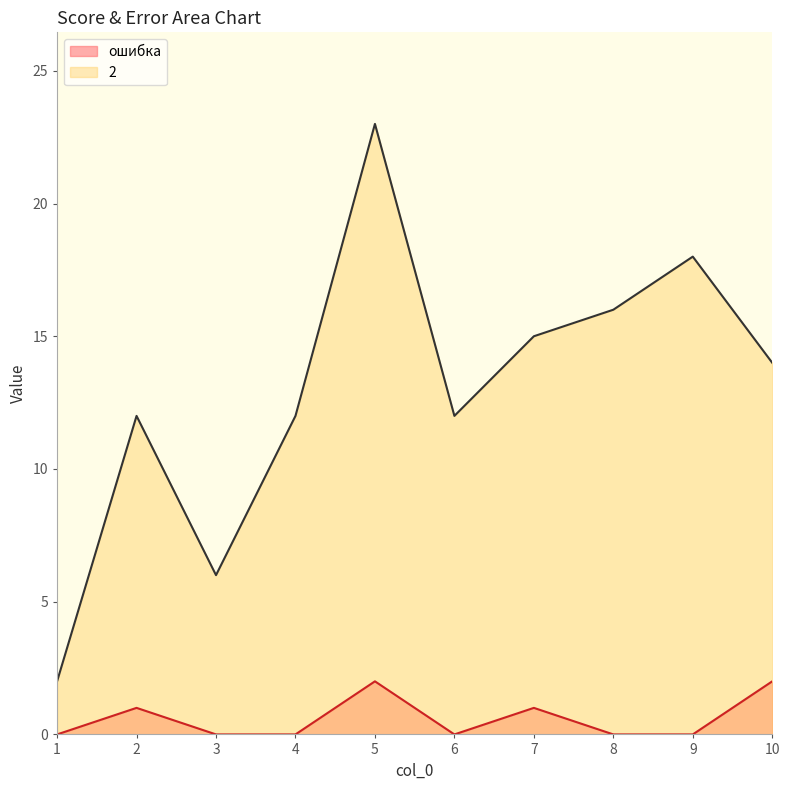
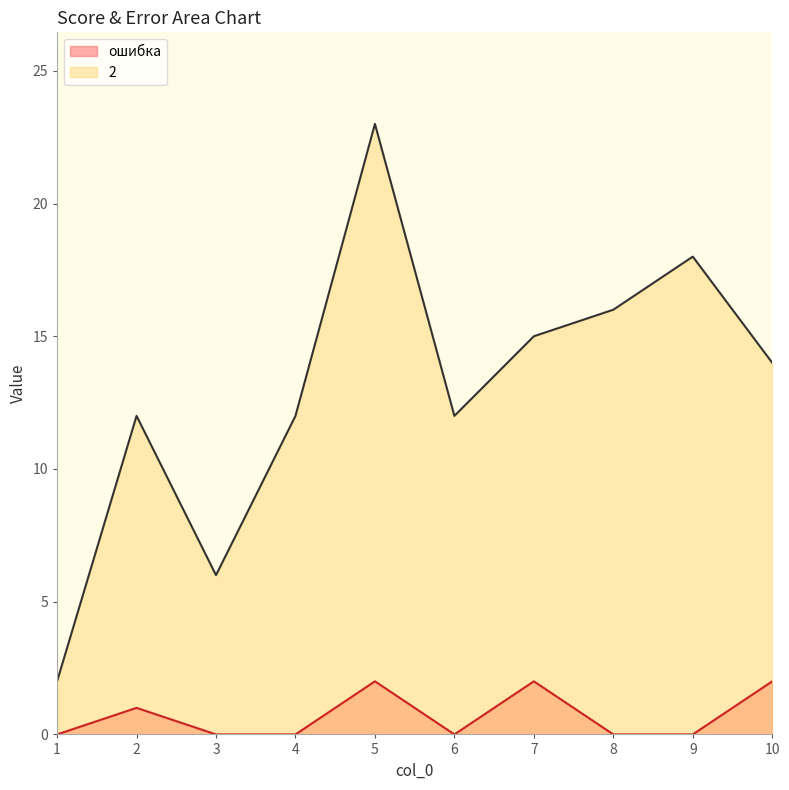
  {
    "ошибка": {
      "1": 0,
      "2": 1,
      "3": 0,
      "4": 0,
      "5": 2,
      "6": 0,
-     "7": 1,
+     "7": 2,
      "8": 0,
      "9": 0,
      "10": 2
    },
    "2": {
      "1": 2,
      "2": 12,
      "3": 6,
      "4": 12,
      "5": 23,
      "6": 12,
      "7": 15,
      "8": 16,
      "9": 18,
      "10": 14
    }
  }
